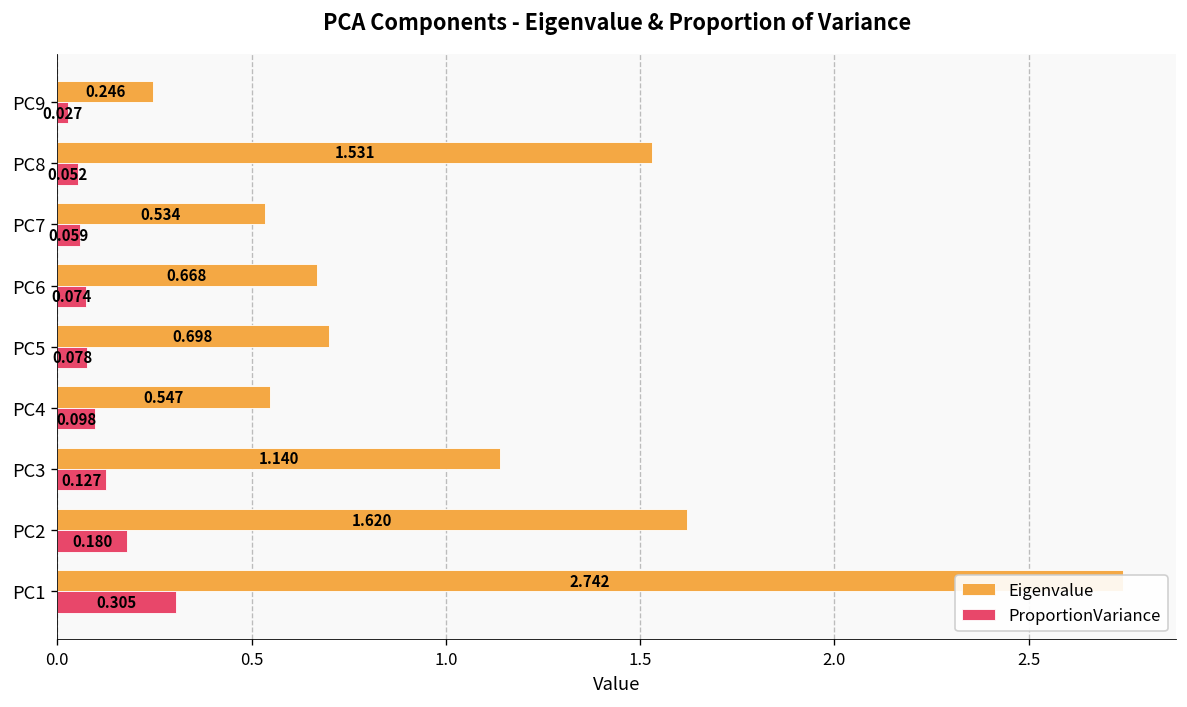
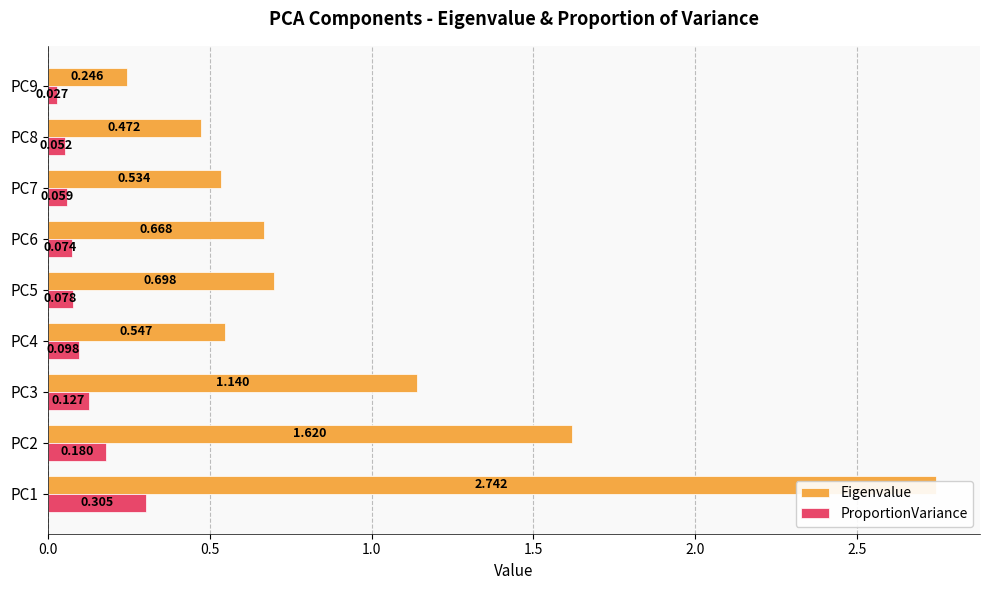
  {
    "Eigenvalue": {
      "PC9": 0.246,
-     "PC8": 1.531,
+     "PC8": 0.472,
      "PC7": 0.534,
      "PC6": 0.668,
      "PC5": 0.698,
      "PC4": 0.547,
      "PC3": 1.140,
      "PC2": 1.620
    },
    "ProportionVariance": {
      "PC9": 0.027,
      "PC8": 0.052,
      "PC7": 0.059,
      "PC6": 0.074,
      "PC5": 0.078,
      "PC4": 0.098,
      "PC3": 0.127,
      "PC2": 0.180,
      "PC1": 0.305
    }
  }
